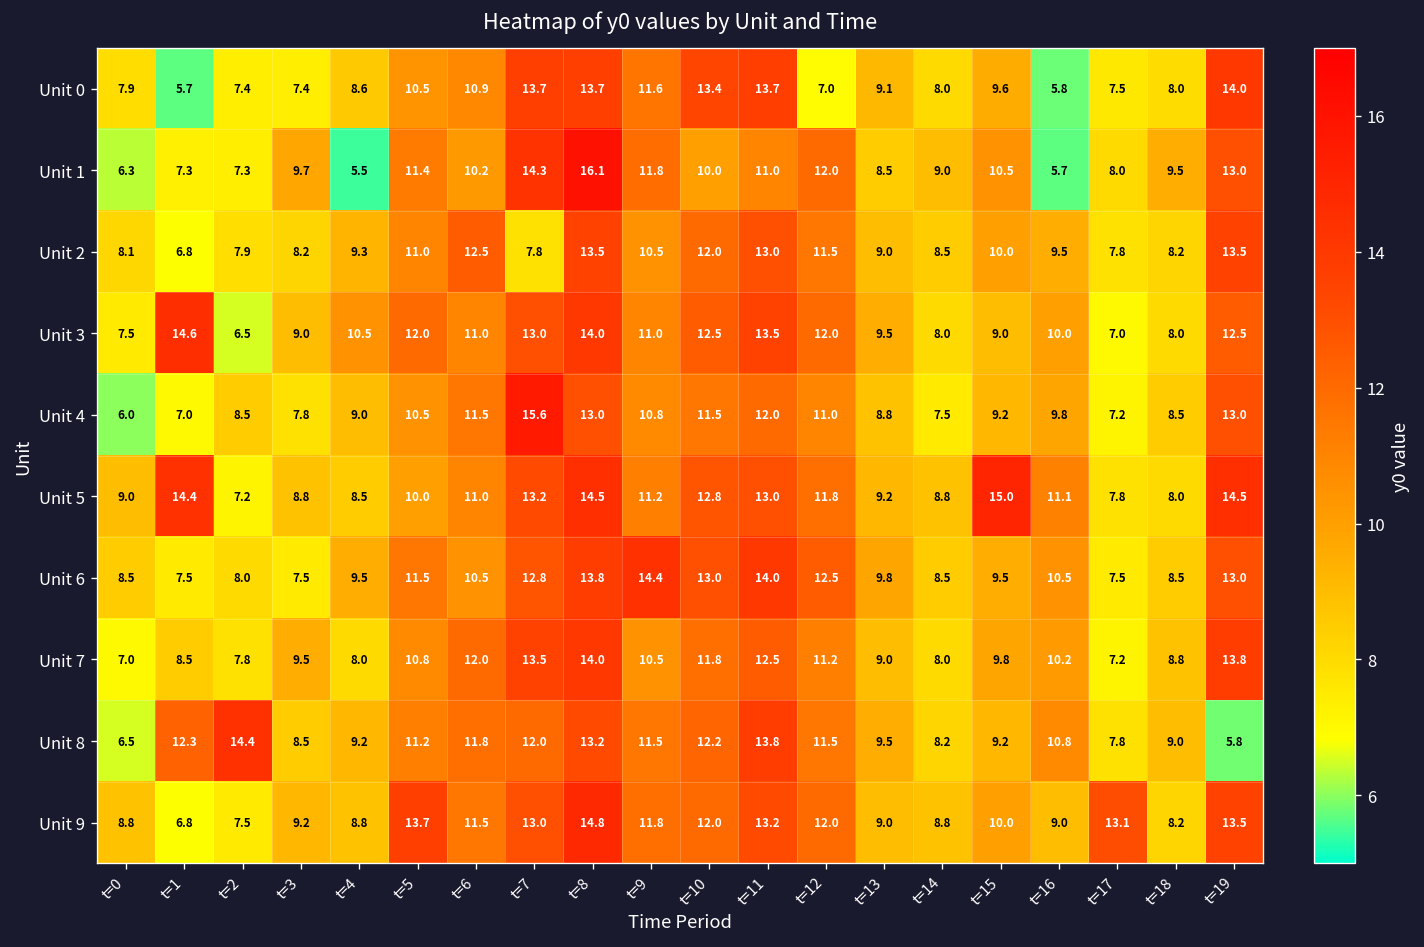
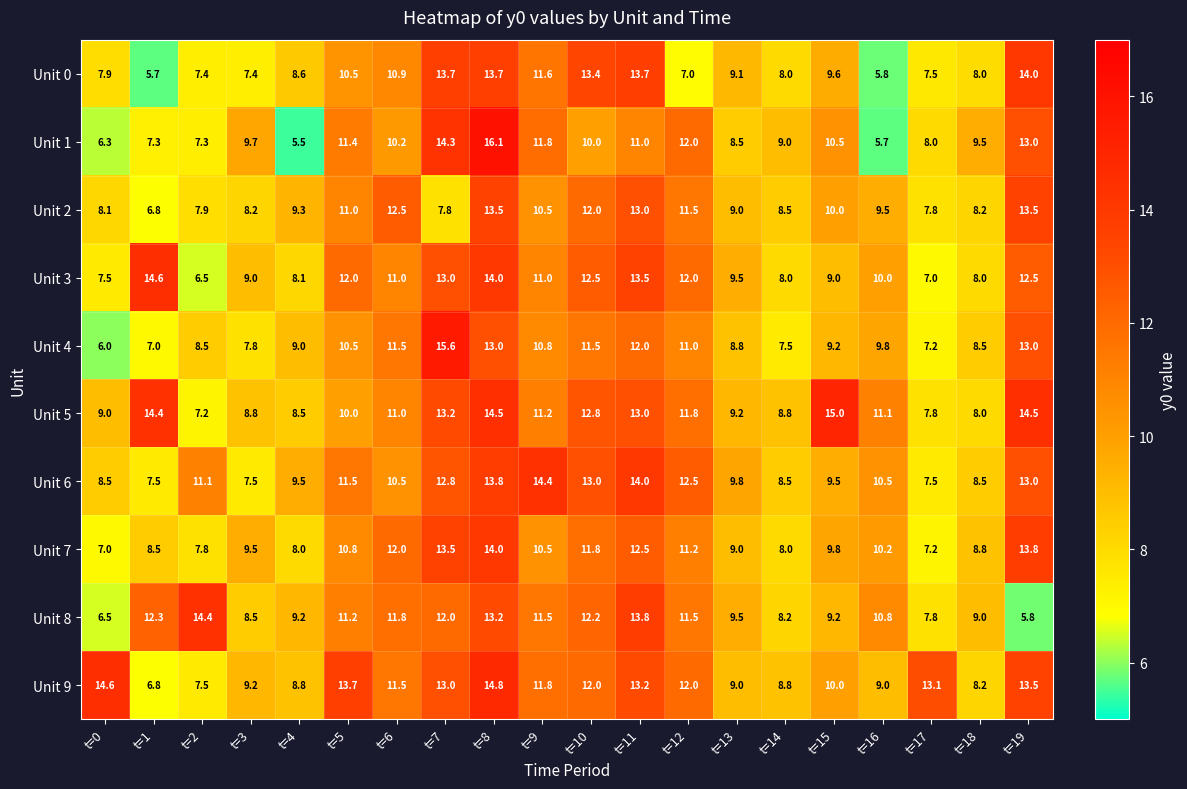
  {
    "Unit 0": {
      "t=0": 7.9,
      "t=1": 5.7,
      "t=2": 7.4,
      "t=3": 7.4,
      "t=4": 8.6,
      "t=5": 10.5,
      "t=6": 10.9,
      "t=7": 13.7,
      "t=8": 13.7,
      "t=9": 11.6,
      "t=10": 13.4,
      "t=11": 13.7,
      "t=12": 7.0,
      "t=13": 9.1,
      "t=14": 8.0,
      "t=15": 9.6,
      "t=16": 5.8,
      "t=17": 7.5,
      "t=18": 8.0,
      "t=19": 14.0
    },
    "Unit 1": {
      "t=0": 6.3,
      "t=1": 7.3,
      "t=2": 7.3,
      "t=3": 9.7,
      "t=4": 5.5,
      "t=5": 11.4,
      "t=6": 10.2,
      "t=7": 14.3,
      "t=8": 16.1,
      "t=9": 11.8,
      "t=10": 10.0,
      "t=11": 11.0,
      "t=12": 12.0,
      "t=13": 8.5,
      "t=14": 9.0,
      "t=15": 10.5,
      "t=16": 5.7,
      "t=17": 8.0,
      "t=18": 9.5,
      "t=19": 13.0
    },
    "Unit 2": {
      "t=0": 8.1,
      "t=1": 6.8,
      "t=2": 7.9,
      "t=3": 8.2,
      "t=4": 9.3,
      "t=5": 11.0,
      "t=6": 12.5,
      "t=7": 7.8,
      "t=8": 13.5,
      "t=9": 10.5,
      "t=10": 12.0,
      "t=11": 13.0,
      "t=12": 11.5,
      "t=13": 9.0,
      "t=14": 8.5,
      "t=15": 10.0,
      "t=16": 9.5,
      "t=17": 7.8,
      "t=18": 8.2,
      "t=19": 13.5
    },
    "Unit 3": {
      "t=0": 7.5,
      "t=1": 14.6,
      "t=2": 6.5,
      "t=3": 9.0,
-     "t=4": 10.5,
+     "t=4": 8.1,
      "t=5": 12.0,
      "t=6": 11.0,
      "t=7": 13.0,
      "t=8": 14.0,
      "t=9": 11.0,
      "t=10": 12.5,
      "t=11": 13.5,
      "t=12": 12.0,
      "t=13": 9.5,
      "t=14": 8.0,
      "t=15": 9.0,
      "t=16": 10.0,
      "t=17": 7.0,
      "t=18": 8.0,
      "t=19": 12.5
    },
    "Unit 4": {
      "t=0": 6.0,
      "t=1": 7.0,
      "t=2": 8.5,
      "t=3": 7.8,
      "t=4": 9.0,
      "t=5": 10.5,
      "t=6": 11.5,
      "t=7": 15.6,
      "t=8": 13.0,
      "t=9": 10.8,
      "t=10": 11.5,
      "t=11": 12.0,
      "t=12": 11.0,
      "t=13": 8.8,
      "t=14": 7.5,
      "t=15": 9.2,
      "t=16": 9.8,
      "t=17": 7.2,
      "t=18": 8.5,
      "t=19": 13.0
    },
    "Unit 5": {
      "t=0": 9.0,
      "t=1": 14.4,
      "t=2": 7.2,
      "t=3": 8.8,
      "t=4": 8.5,
      "t=5": 10.0,
      "t=6": 11.0,
      "t=7": 13.2,
      "t=8": 14.5,
      "t=9": 11.2,
      "t=10": 12.8,
      "t=11": 13.0,
      "t=12": 11.8,
      "t=13": 9.2,
      "t=14": 8.8,
      "t=15": 15.0,
      "t=16": 11.1,
      "t=17": 7.8,
      "t=18": 8.0,
      "t=19": 14.5
    },
    "Unit 6": {
      "t=0": 8.5,
      "t=1": 7.5,
-     "t=2": 8.0,
+     "t=2": 11.1,
      "t=3": 7.5,
      "t=4": 9.5,
      "t=5": 11.5,
      "t=6": 10.5,
      "t=7": 12.8,
      "t=8": 13.8,
      "t=9": 14.4,
      "t=10": 13.0,
      "t=11": 14.0,
      "t=12": 12.5,
      "t=13": 9.8,
      "t=14": 8.5,
      "t=15": 9.5,
      "t=16": 10.5,
      "t=17": 7.5,
      "t=18": 8.5,
      "t=19": 13.0
    },
    "Unit 7": {
      "t=0": 7.0,
      "t=1": 8.5,
      "t=2": 7.8,
      "t=3": 9.5,
      "t=4": 8.0,
      "t=5": 10.8,
      "t=6": 12.0,
      "t=7": 13.5,
      "t=8": 14.0,
      "t=9": 10.5,
      "t=10": 11.8,
      "t=11": 12.5,
      "t=12": 11.2,
      "t=13": 9.0,
      "t=14": 8.0,
      "t=15": 9.8,
      "t=16": 10.2,
      "t=17": 7.2,
      "t=18": 8.8,
      "t=19": 13.8
    },
    "Unit 8": {
      "t=0": 6.5,
      "t=1": 12.3,
      "t=2": 14.4,
      "t=3": 8.5,
      "t=4": 9.2,
      "t=5": 11.2,
      "t=6": 11.8,
      "t=7": 12.0,
      "t=8": 13.2,
      "t=9": 11.5,
      "t=10": 12.2,
      "t=11": 13.8,
      "t=12": 11.5,
      "t=13": 9.5,
      "t=14": 8.2,
      "t=15": 9.2,
      "t=16": 10.8,
      "t=17": 7.8,
      "t=18": 9.0,
      "t=19": 5.8
    },
    "Unit 9": {
-     "t=0": 8.8,
+     "t=0": 14.6,
      "t=1": 6.8,
      "t=2": 7.5,
      "t=3": 9.2,
      "t=4": 8.8,
      "t=5": 13.7,
      "t=6": 11.5,
      "t=7": 13.0,
      "t=8": 14.8,
      "t=9": 11.8,
      "t=10": 12.0,
      "t=11": 13.2,
      "t=12": 12.0,
      "t=13": 9.0,
      "t=14": 8.8,
      "t=15": 10.0,
      "t=16": 9.0,
      "t=17": 13.1,
      "t=18": 8.2,
      "t=19": 13.5
    }
  }
